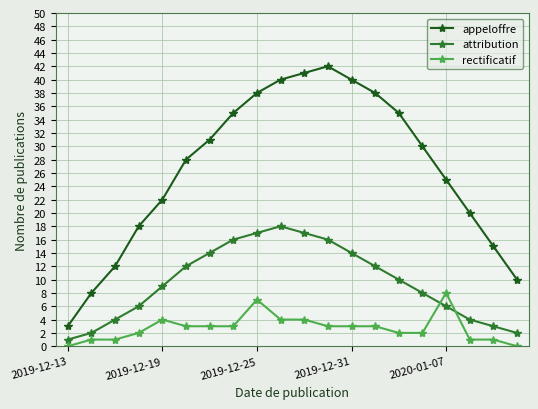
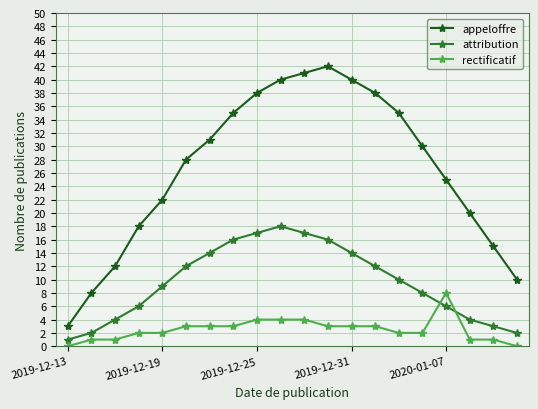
  {
    "rectificatif": {
      "2019-12-13": 0,
-     "2019-12-19": 4,
-     "2019-12-25": 7,
+     "2019-12-19": 2,
+     "2019-12-25": 4,
      "2019-12-31": 3,
      "2020-01-07": 8
    }
  }
